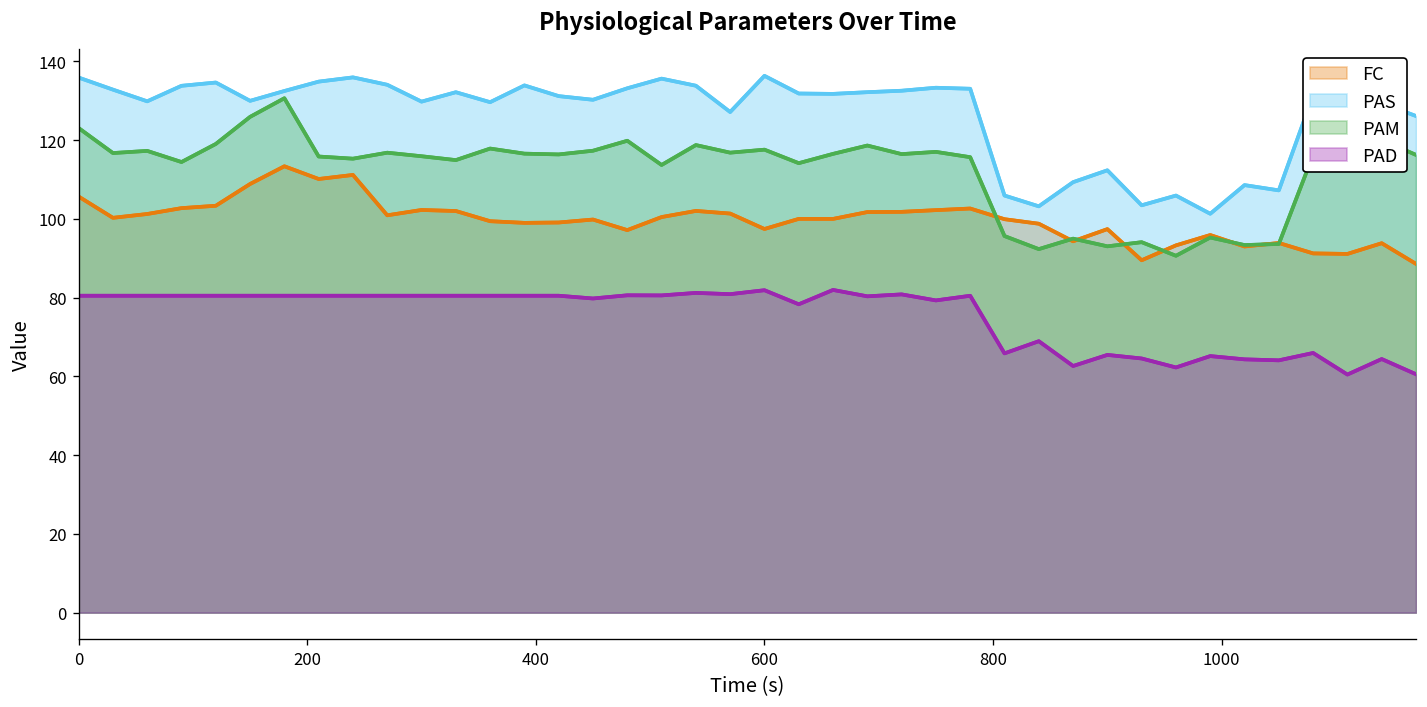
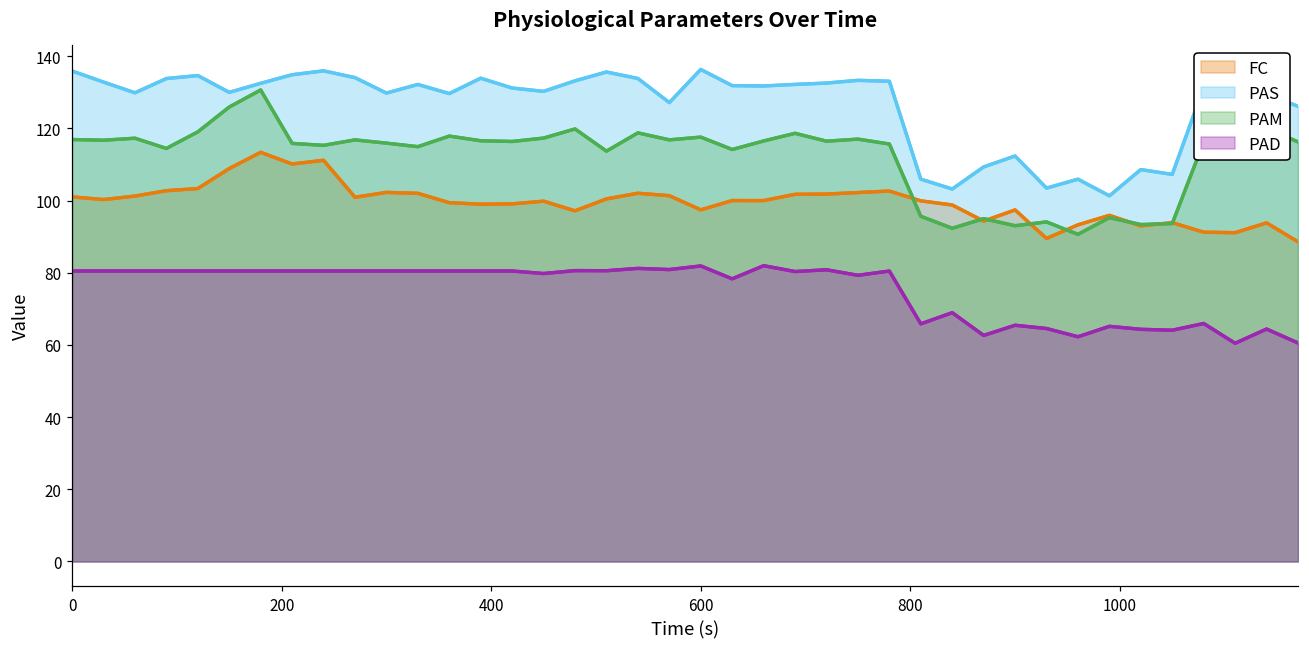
  {
    "FC": {
-     "0": 106,
+     "0": 101,
      "600": 97
    },
    "PAS": {
      "0": 136,
      "600": 136
    },
    "PAM": {
-     "0": 123,
+     "0": 117,
      "600": 118
    },
    "PAD": {
      "0": 80,
      "600": 82
    }
  }
